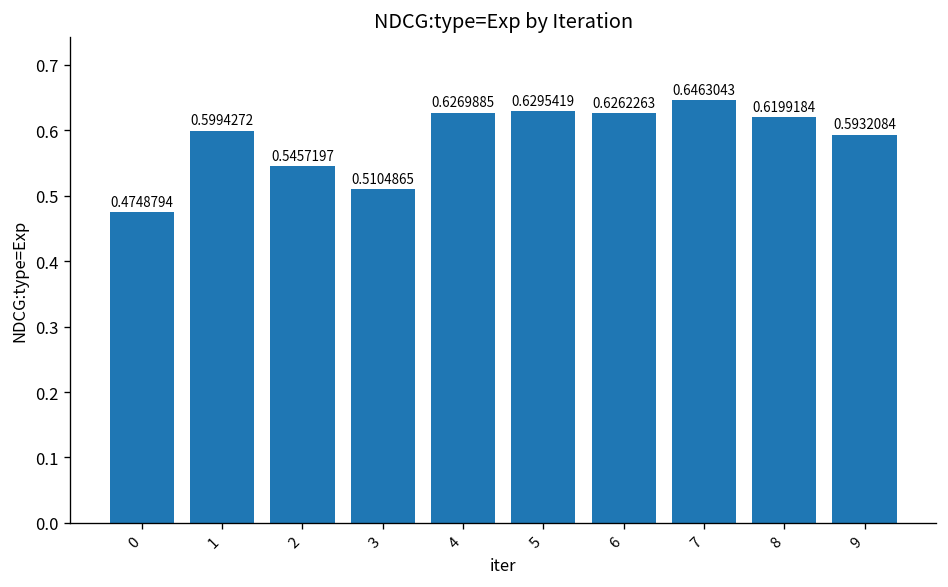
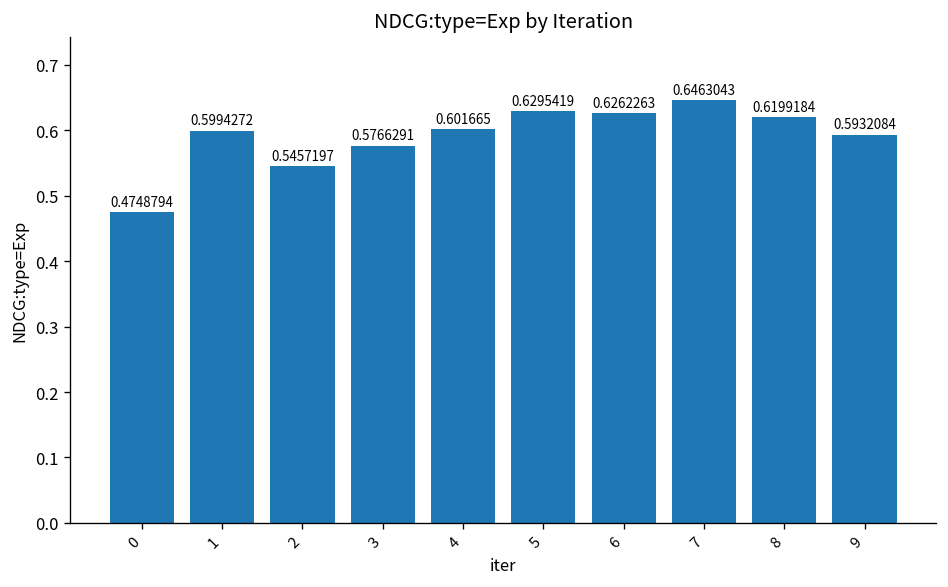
  {
    "0": 0.4748794,
    "1": 0.5994272,
    "2": 0.5457197,
-   "3": 0.5104865,
-   "4": 0.6269885,
+   "3": 0.5766291,
+   "4": 0.601665,
    "5": 0.6295419,
    "6": 0.6262263,
    "7": 0.6463043,
    "8": 0.6199184,
    "9": 0.5932084
  }
